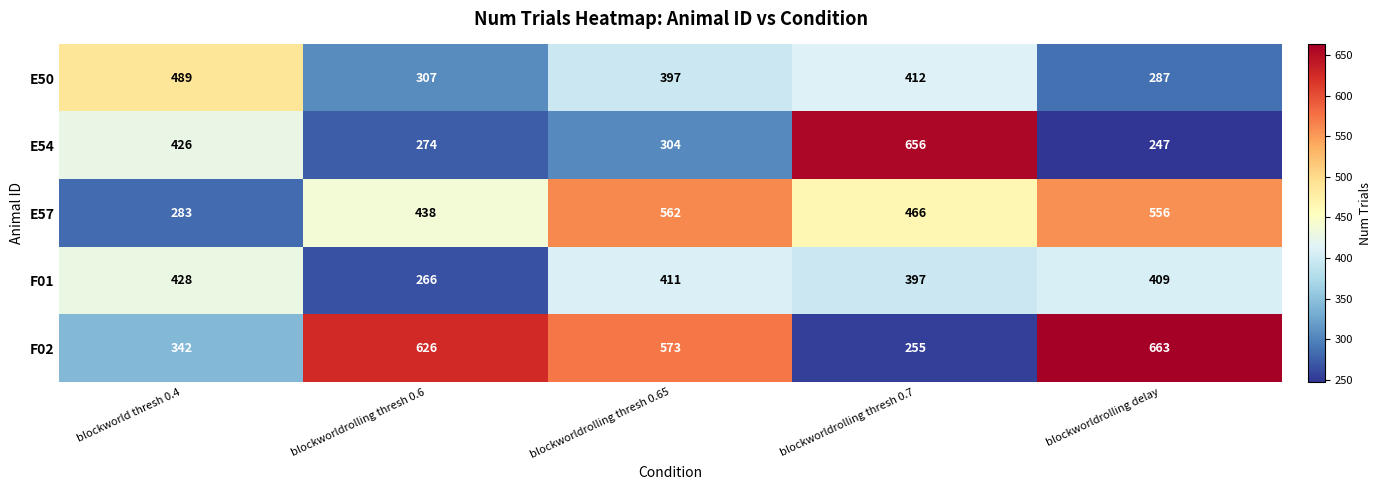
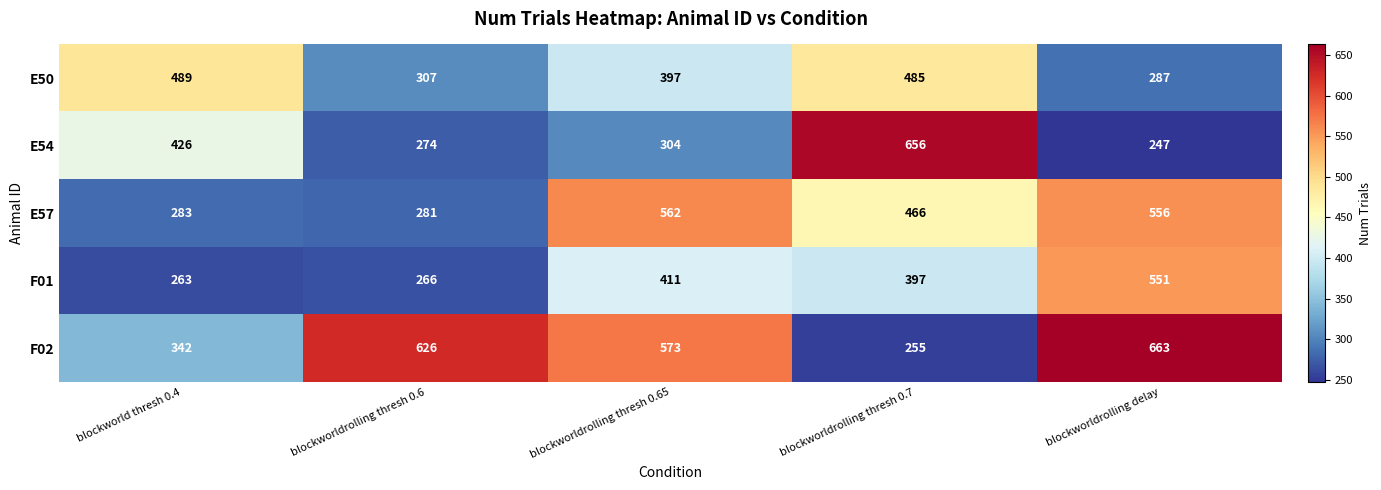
  {
    "E50": {
      "blockworld thresh 0.4": 489,
      "blockworldrolling thresh 0.6": 307,
      "blockworldrolling thresh 0.65": 397,
-     "blockworldrolling thresh 0.7": 412,
+     "blockworldrolling thresh 0.7": 485,
      "blockworldrolling delay": 287
    },
    "E54": {
      "blockworld thresh 0.4": 426,
      "blockworldrolling thresh 0.6": 274,
      "blockworldrolling thresh 0.65": 304,
      "blockworldrolling thresh 0.7": 656,
      "blockworldrolling delay": 247
    },
    "E57": {
      "blockworld thresh 0.4": 283,
-     "blockworldrolling thresh 0.6": 438,
+     "blockworldrolling thresh 0.6": 281,
      "blockworldrolling thresh 0.65": 562,
      "blockworldrolling thresh 0.7": 466,
      "blockworldrolling delay": 556
    },
    "F01": {
-     "blockworld thresh 0.4": 428,
+     "blockworld thresh 0.4": 263,
      "blockworldrolling thresh 0.6": 266,
      "blockworldrolling thresh 0.65": 411,
      "blockworldrolling thresh 0.7": 397,
-     "blockworldrolling delay": 409
+     "blockworldrolling delay": 551
    },
    "F02": {
      "blockworld thresh 0.4": 342,
      "blockworldrolling thresh 0.6": 626,
      "blockworldrolling thresh 0.65": 573,
      "blockworldrolling thresh 0.7": 255,
      "blockworldrolling delay": 663
    }
  }
